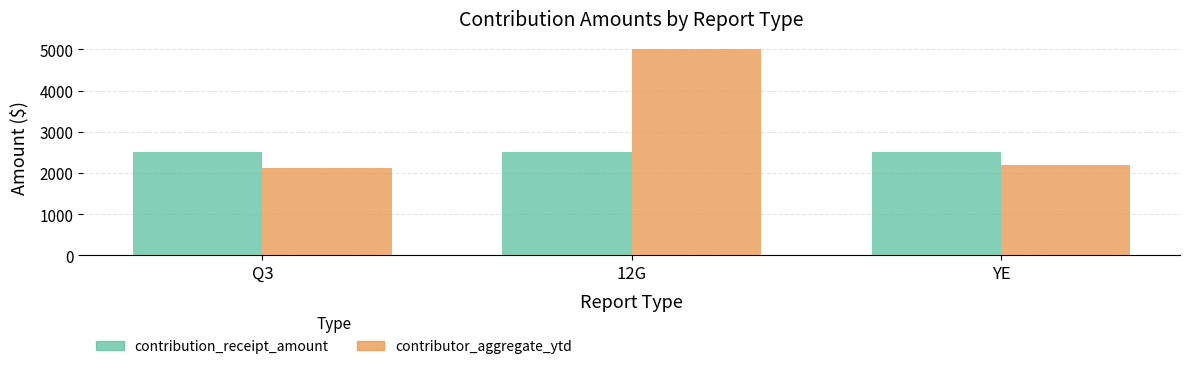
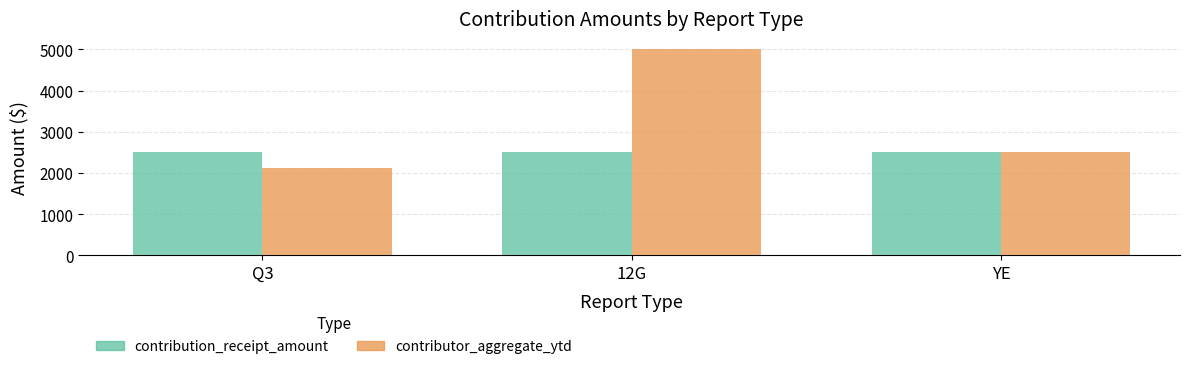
  {
    "contribution_receipt_amount": {
      "Q3": 2500,
      "12G": 2500,
      "YE": 2500
    },
    "contributor_aggregate_ytd": {
      "Q3": 2100,
      "12G": 5000,
-     "YE": 2200
+     "YE": 2500
    }
  }
